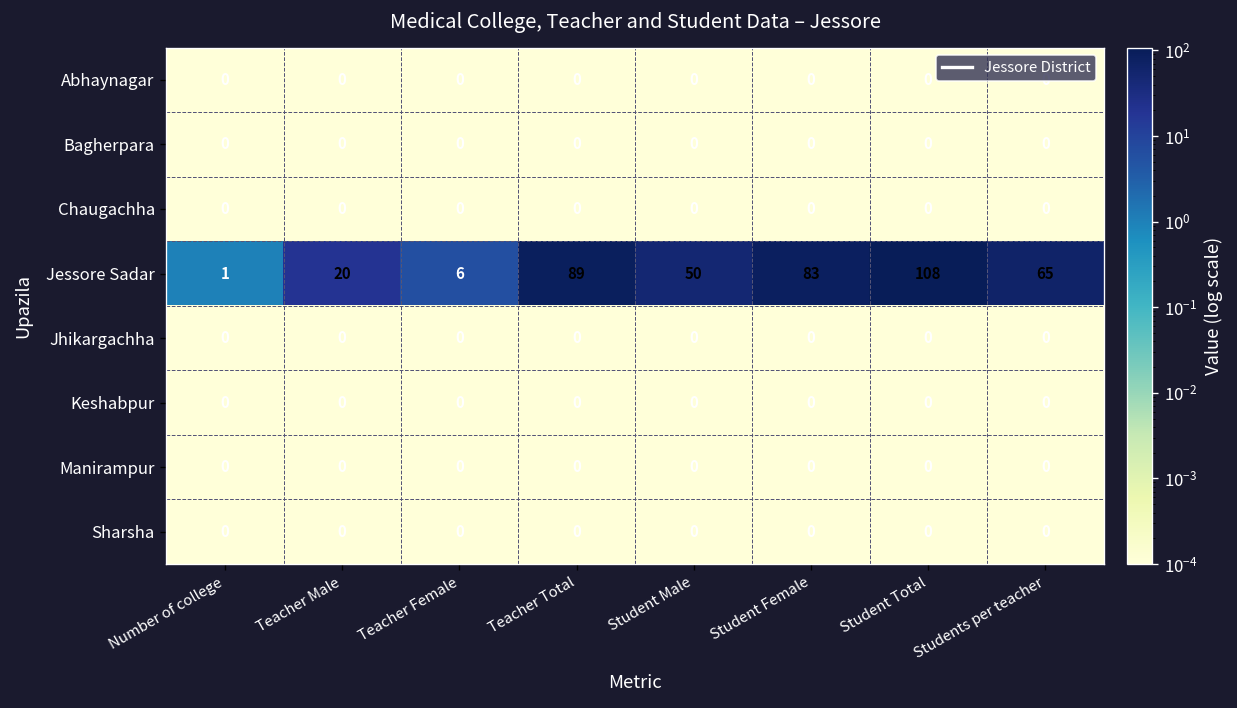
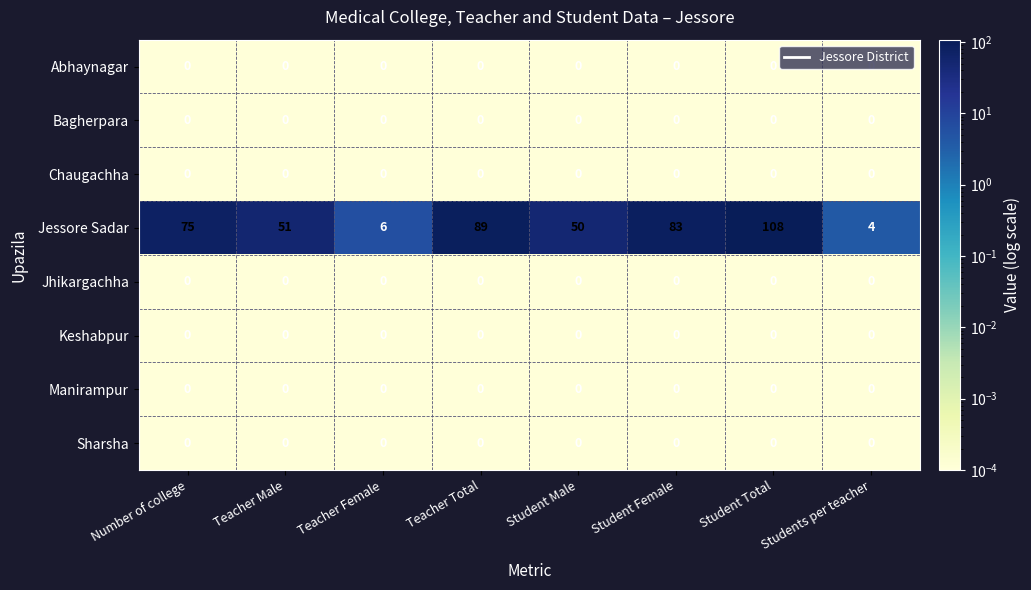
  {
    "Jessore Sadar": {
-     "Number of college": 1,
-     "Teacher Male": 20,
+     "Number of college": 75,
+     "Teacher Male": 51,
      "Teacher Female": 6,
      "Teacher Total": 89,
      "Student Male": 50,
      "Student Female": 83,
      "Student Total": 108,
-     "Students per teacher": 65
+     "Students per teacher": 4
    }
  }
